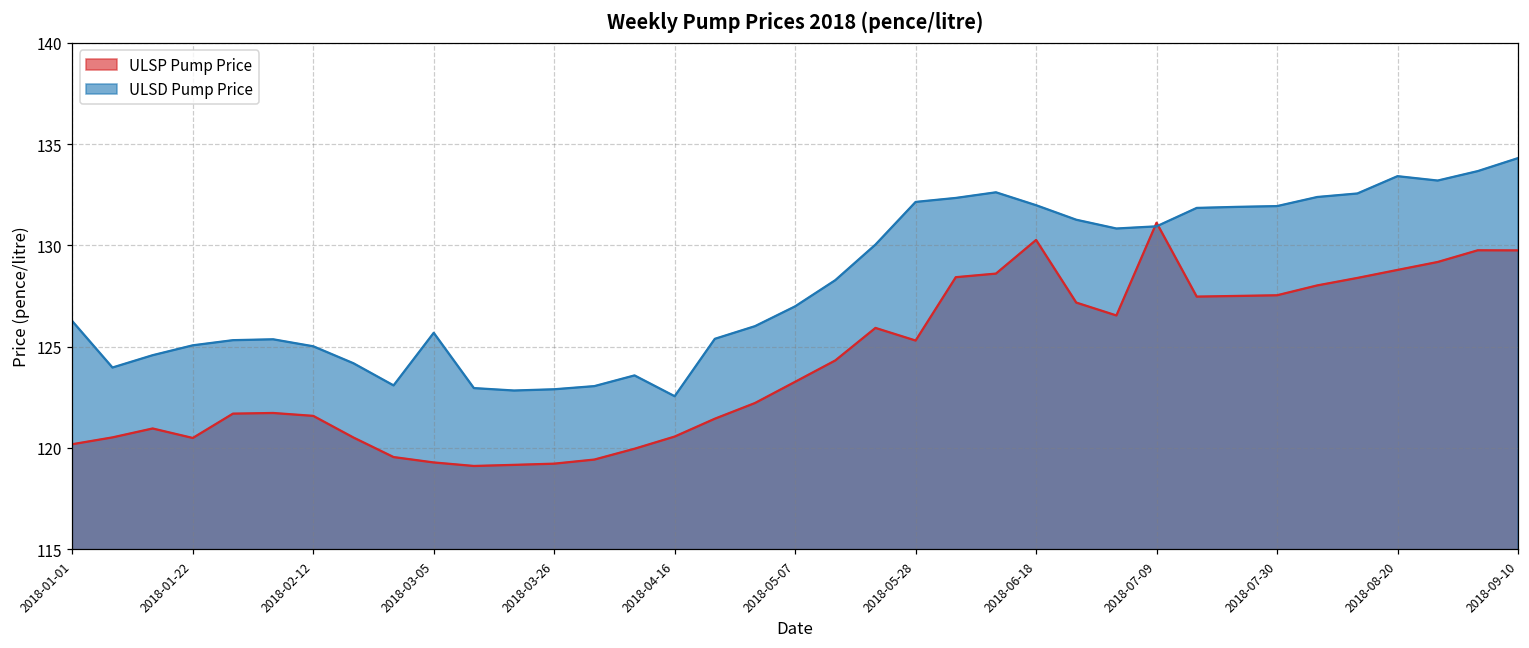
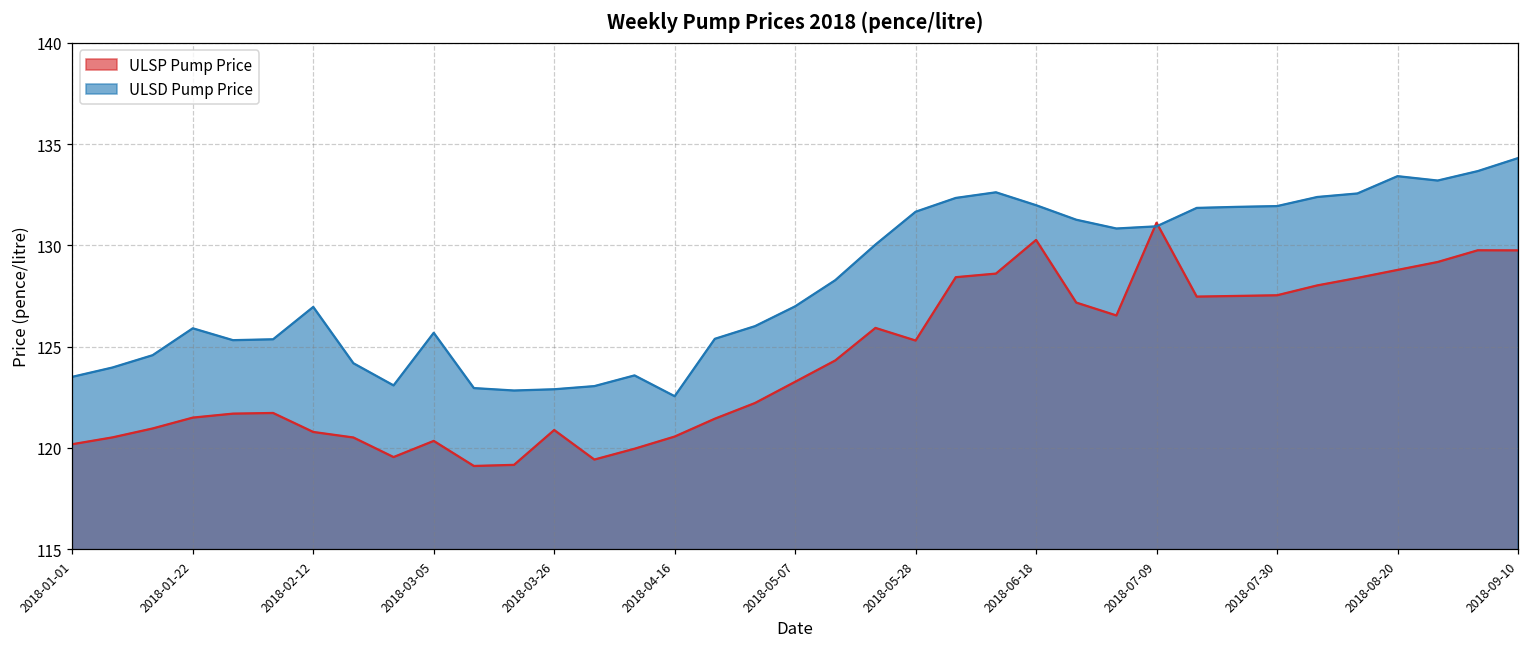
  {
    "ULSP Pump Price": {
      "2018-01-01": 120.2,
-     "2018-01-22": 120.5,
-     "2018-02-12": 121.6,
-     "2018-03-05": 119.3,
-     "2018-03-26": 119.2,
+     "2018-01-22": 121.5,
+     "2018-02-12": 120.8,
+     "2018-03-05": 120.3,
+     "2018-03-26": 120.9,
      "2018-04-16": 120.6,
      "2018-05-07": 123.3,
      "2018-05-28": 125.3,
      "2018-06-18": 130.3,
      "2018-07-09": 131.1,
      "2018-07-30": 127.5,
      "2018-08-20": 128.8,
      "2018-09-10": 129.8
    },
    "ULSD Pump Price": {
-     "2018-01-01": 126.3,
-     "2018-01-22": 125.1,
-     "2018-02-12": 125.0,
+     "2018-01-01": 123.5,
+     "2018-01-22": 125.9,
+     "2018-02-12": 127.0,
      "2018-03-05": 125.7,
      "2018-03-26": 122.9,
      "2018-04-16": 122.6,
      "2018-05-07": 127.0,
-     "2018-05-28": 132.1,
+     "2018-05-28": 131.7,
      "2018-06-18": 132.0,
      "2018-07-09": 130.9,
      "2018-07-30": 131.9,
      "2018-08-20": 133.4,
      "2018-09-10": 134.3
    }
  }
